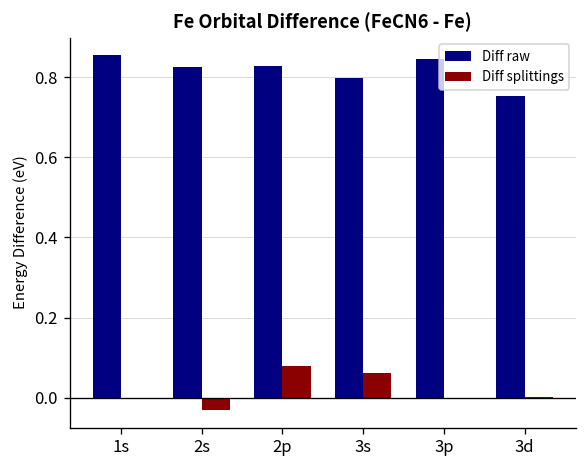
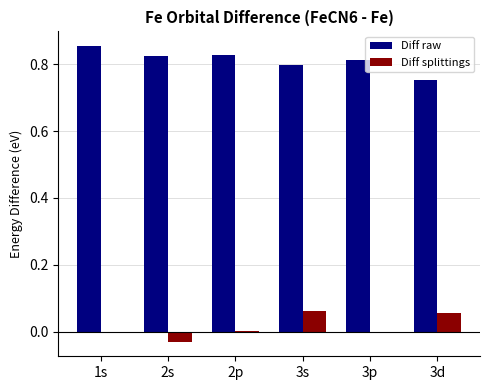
  {
    "Diff raw": {
      "1s": 0.85,
      "2s": 0.82,
      "2p": 0.83,
      "3s": 0.80,
-     "3p": 0.85,
+     "3p": 0.81,
      "3d": 0.75
    },
    "Diff splittings": {
      "1s": 0.00,
      "2s": -0.03,
-     "2p": 0.08,
+     "2p": 0.00,
      "3s": 0.06,
-     "3d": 0.00
+     "3d": 0.06
    }
  }
